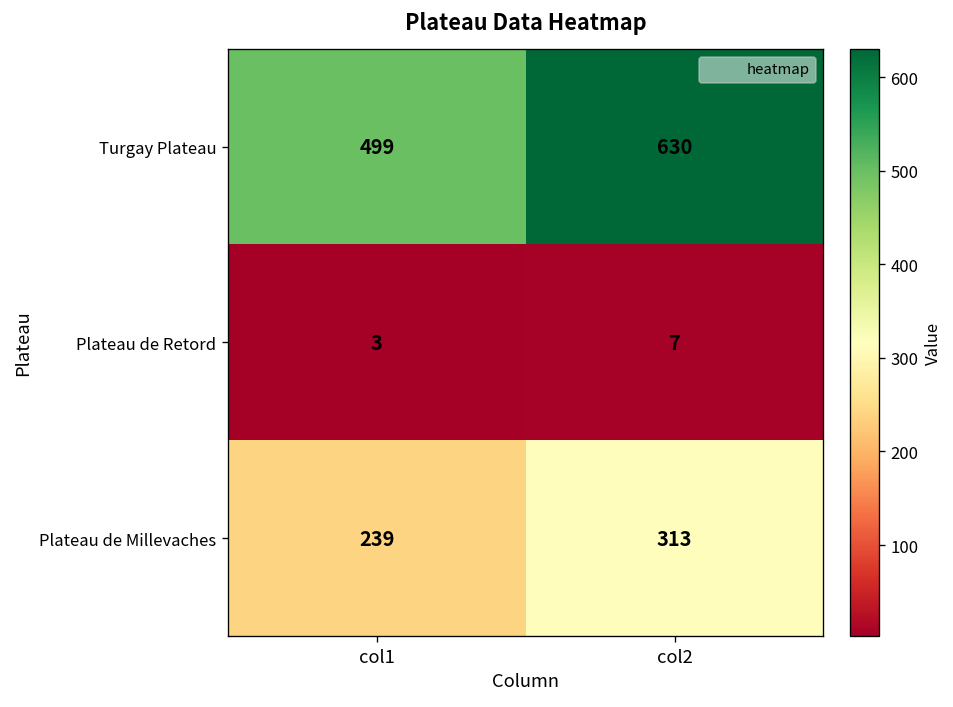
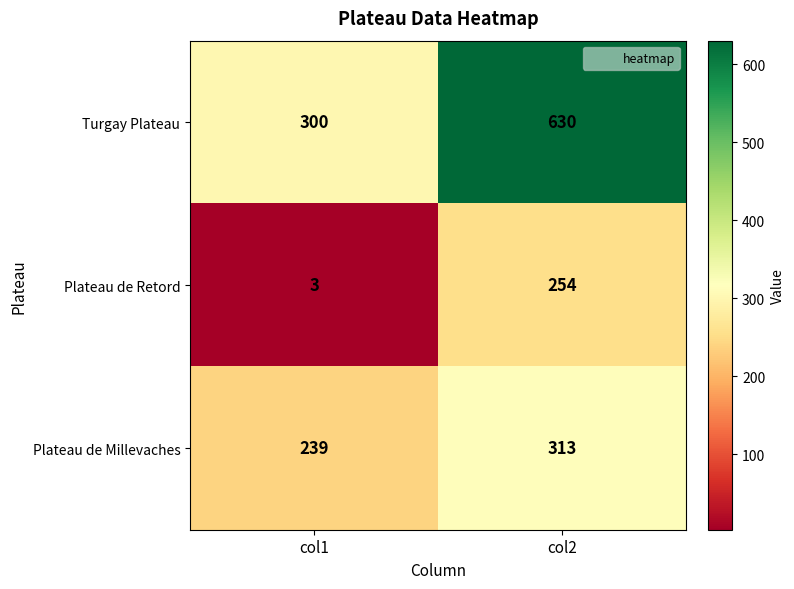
  {
    "Turgay Plateau": {
-     "col1": 499,
+     "col1": 300,
      "col2": 630
    },
    "Plateau de Retord": {
      "col1": 3,
-     "col2": 7
+     "col2": 254
    },
    "Plateau de Millevaches": {
      "col1": 239,
      "col2": 313
    }
  }
